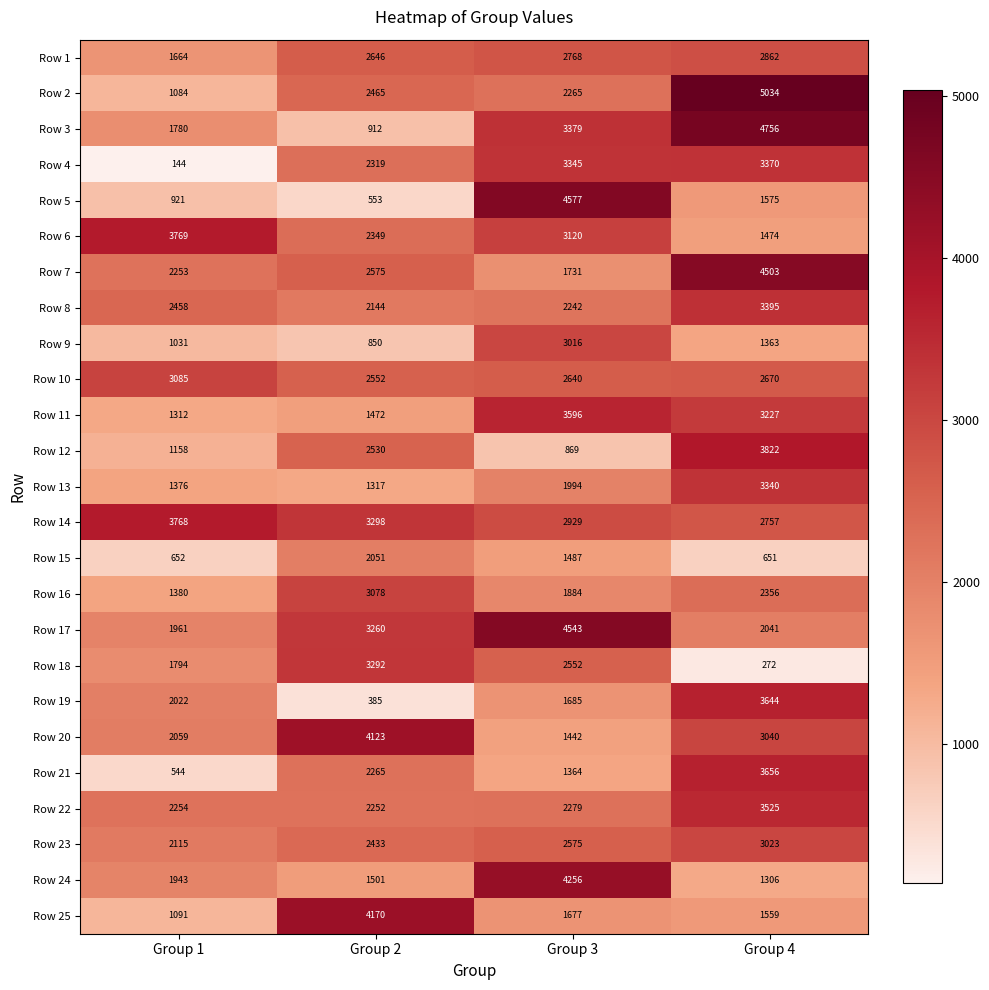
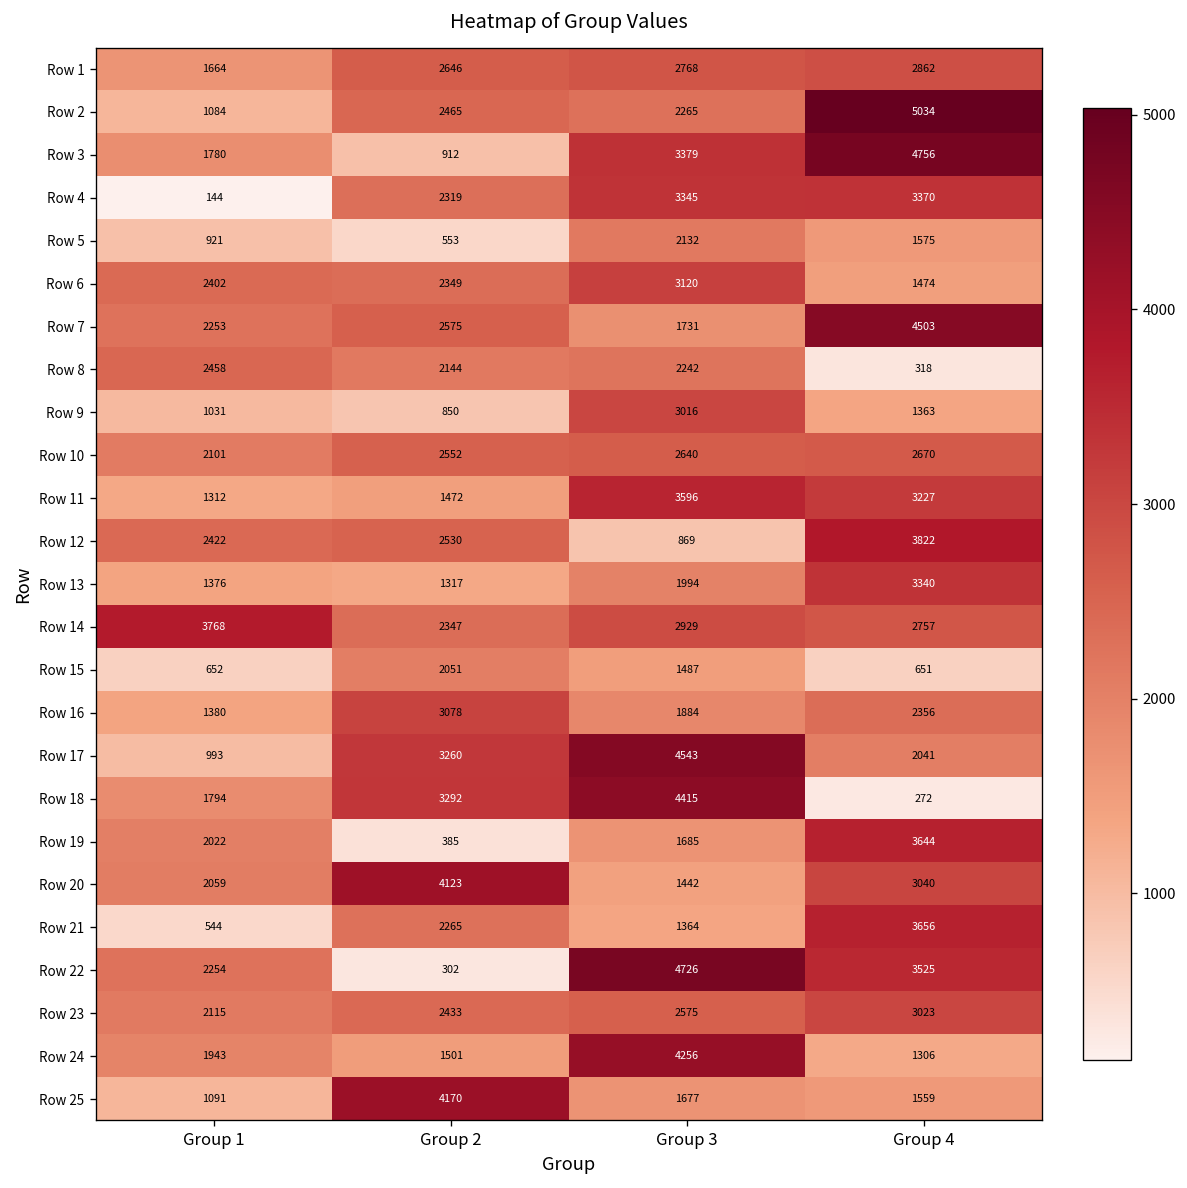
  {
    "Row 1": {
      "Group 1": 1664,
      "Group 2": 2646,
      "Group 3": 2768,
      "Group 4": 2862
    },
    "Row 2": {
      "Group 1": 1084,
      "Group 2": 2465,
      "Group 3": 2265,
      "Group 4": 5034
    },
    "Row 3": {
      "Group 1": 1780,
      "Group 2": 912,
      "Group 3": 3379,
      "Group 4": 4756
    },
    "Row 4": {
      "Group 1": 144,
      "Group 2": 2319,
      "Group 3": 3345,
      "Group 4": 3370
    },
    "Row 5": {
      "Group 1": 921,
      "Group 2": 553,
-     "Group 3": 4577,
+     "Group 3": 2132,
      "Group 4": 1575
    },
    "Row 6": {
-     "Group 1": 3769,
+     "Group 1": 2402,
      "Group 2": 2349,
      "Group 3": 3120,
      "Group 4": 1474
    },
    "Row 7": {
      "Group 1": 2253,
      "Group 2": 2575,
      "Group 3": 1731,
      "Group 4": 4503
    },
    "Row 8": {
      "Group 1": 2458,
      "Group 2": 2144,
      "Group 3": 2242,
-     "Group 4": 3395
+     "Group 4": 318
    },
    "Row 9": {
      "Group 1": 1031,
      "Group 2": 850,
      "Group 3": 3016,
      "Group 4": 1363
    },
    "Row 10": {
-     "Group 1": 3085,
+     "Group 1": 2101,
      "Group 2": 2552,
      "Group 3": 2640,
      "Group 4": 2670
    },
    "Row 11": {
      "Group 1": 1312,
      "Group 2": 1472,
      "Group 3": 3596,
      "Group 4": 3227
    },
    "Row 12": {
-     "Group 1": 1158,
+     "Group 1": 2422,
      "Group 2": 2530,
      "Group 3": 869,
      "Group 4": 3822
    },
    "Row 13": {
      "Group 1": 1376,
      "Group 2": 1317,
      "Group 3": 1994,
      "Group 4": 3340
    },
    "Row 14": {
      "Group 1": 3768,
-     "Group 2": 3298,
+     "Group 2": 2347,
      "Group 3": 2929,
      "Group 4": 2757
    },
    "Row 15": {
      "Group 1": 652,
      "Group 2": 2051,
      "Group 3": 1487,
      "Group 4": 651
    },
    "Row 16": {
      "Group 1": 1380,
      "Group 2": 3078,
      "Group 3": 1884,
      "Group 4": 2356
    },
    "Row 17": {
-     "Group 1": 1961,
+     "Group 1": 993,
      "Group 2": 3260,
      "Group 3": 4543,
      "Group 4": 2041
    },
    "Row 18": {
      "Group 1": 1794,
      "Group 2": 3292,
-     "Group 3": 2552,
+     "Group 3": 4415,
      "Group 4": 272
    },
    "Row 19": {
      "Group 1": 2022,
      "Group 2": 385,
      "Group 3": 1685,
      "Group 4": 3644
    },
    "Row 20": {
      "Group 1": 2059,
      "Group 2": 4123,
      "Group 3": 1442,
      "Group 4": 3040
    },
    "Row 21": {
      "Group 1": 544,
      "Group 2": 2265,
      "Group 3": 1364,
      "Group 4": 3656
    },
    "Row 22": {
      "Group 1": 2254,
-     "Group 2": 2252,
-     "Group 3": 2279,
+     "Group 2": 302,
+     "Group 3": 4726,
      "Group 4": 3525
    },
    "Row 23": {
      "Group 1": 2115,
      "Group 2": 2433,
      "Group 3": 2575,
      "Group 4": 3023
    },
    "Row 24": {
      "Group 1": 1943,
      "Group 2": 1501,
      "Group 3": 4256,
      "Group 4": 1306
    },
    "Row 25": {
      "Group 1": 1091,
      "Group 2": 4170,
      "Group 3": 1677,
      "Group 4": 1559
    }
  }
